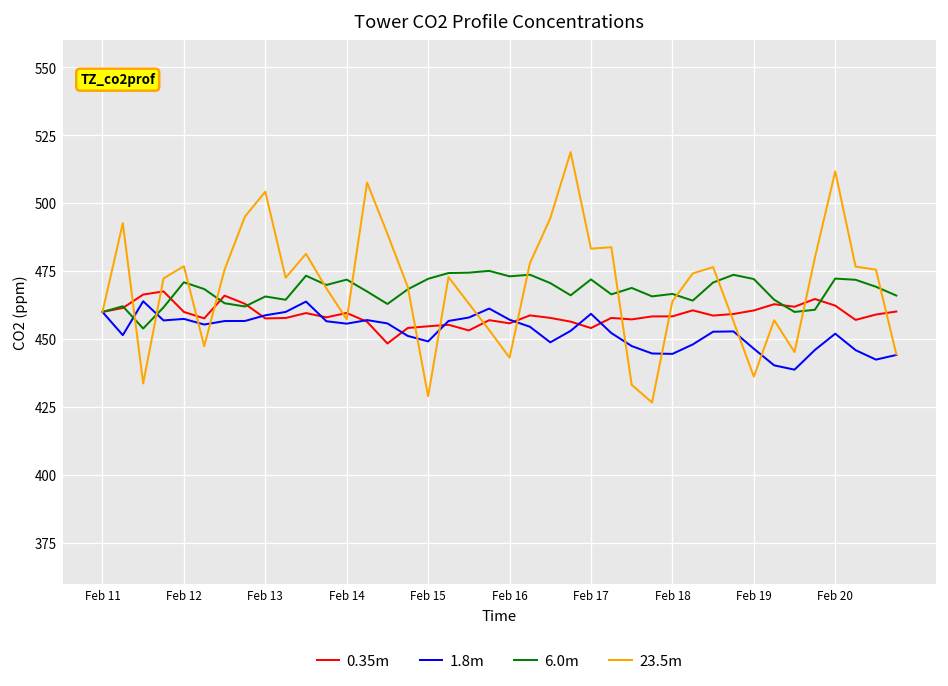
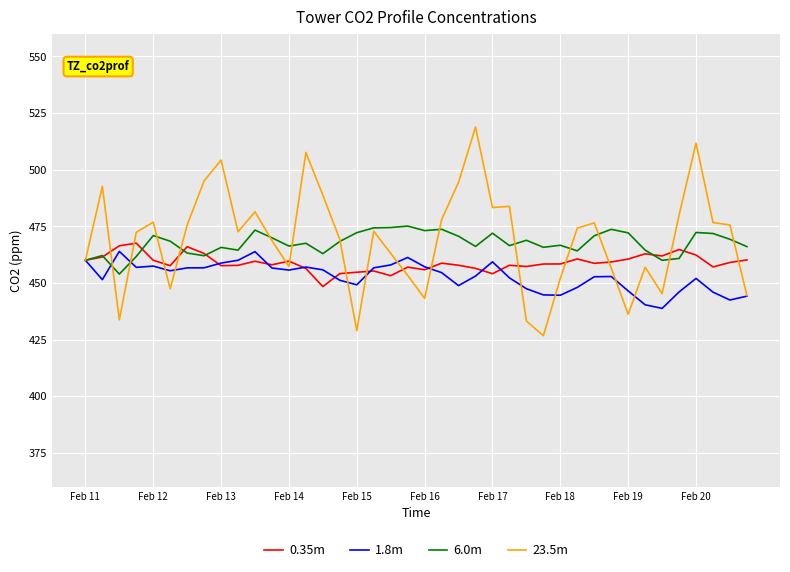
  {
    "0.35m": {
      "Feb 12": 460,
      "Feb 13": 458,
      "Feb 14": 460,
      "Feb 15": 455,
      "Feb 16": 456,
      "Feb 17": 454,
      "Feb 18": 458,
      "Feb 19": 461,
      "Feb 20": 462
    },
    "1.8m": {
      "Feb 12": 457,
      "Feb 13": 459,
      "Feb 14": 456,
      "Feb 15": 449,
      "Feb 16": 457,
      "Feb 17": 459,
      "Feb 18": 445,
      "Feb 19": 446,
      "Feb 20": 452
    },
    "6.0m": {
      "Feb 12": 471,
      "Feb 13": 466,
-     "Feb 14": 472,
+     "Feb 14": 466,
      "Feb 15": 472,
      "Feb 16": 473,
      "Feb 17": 472,
      "Feb 18": 467,
      "Feb 19": 472,
      "Feb 20": 472
    },
    "23.5m": {
      "Feb 12": 477,
      "Feb 13": 504,
      "Feb 14": 457,
      "Feb 15": 429,
      "Feb 16": 443,
      "Feb 17": 483,
-     "Feb 18": 464,
+     "Feb 18": 452,
      "Feb 19": 436,
      "Feb 20": 512
    }
  }
